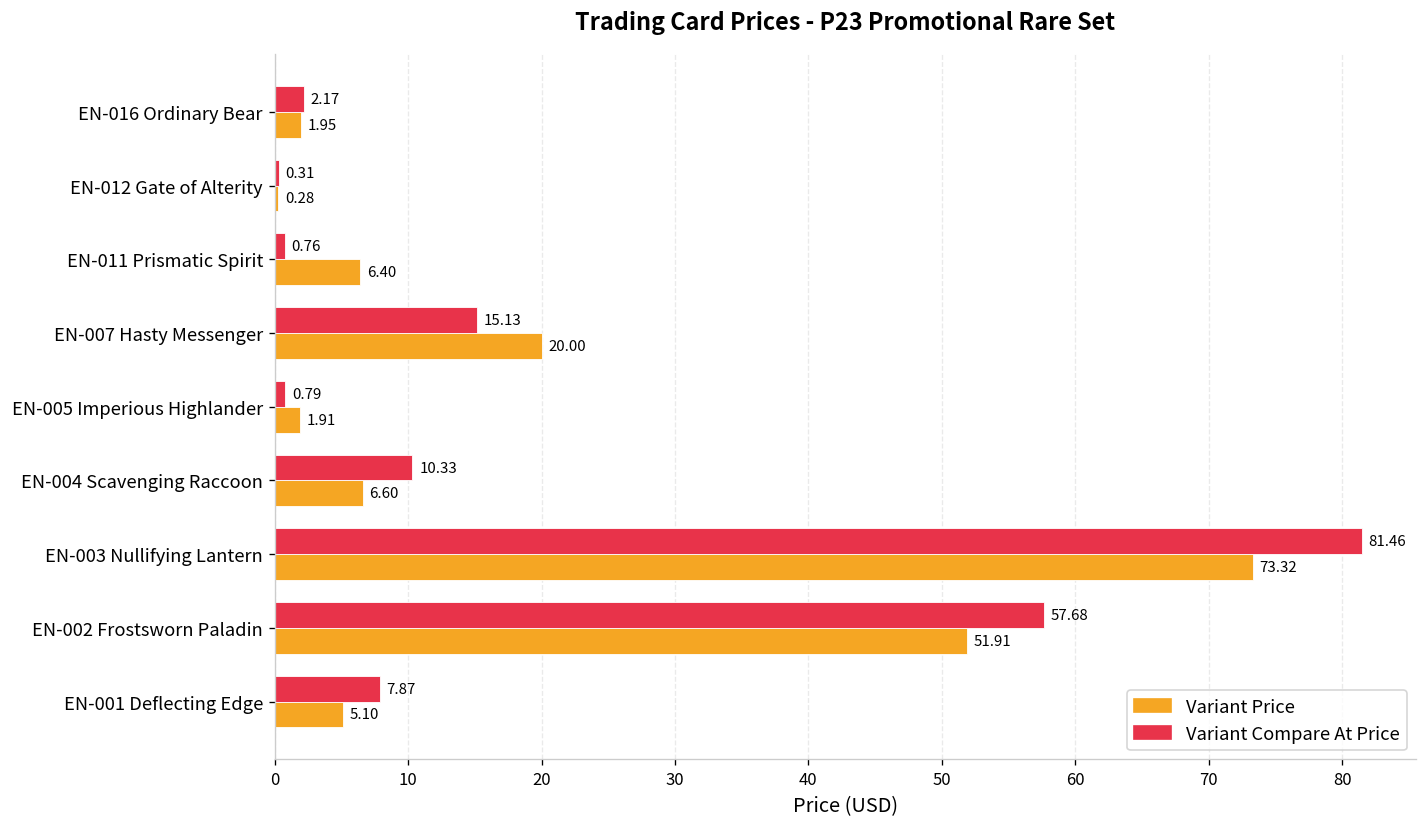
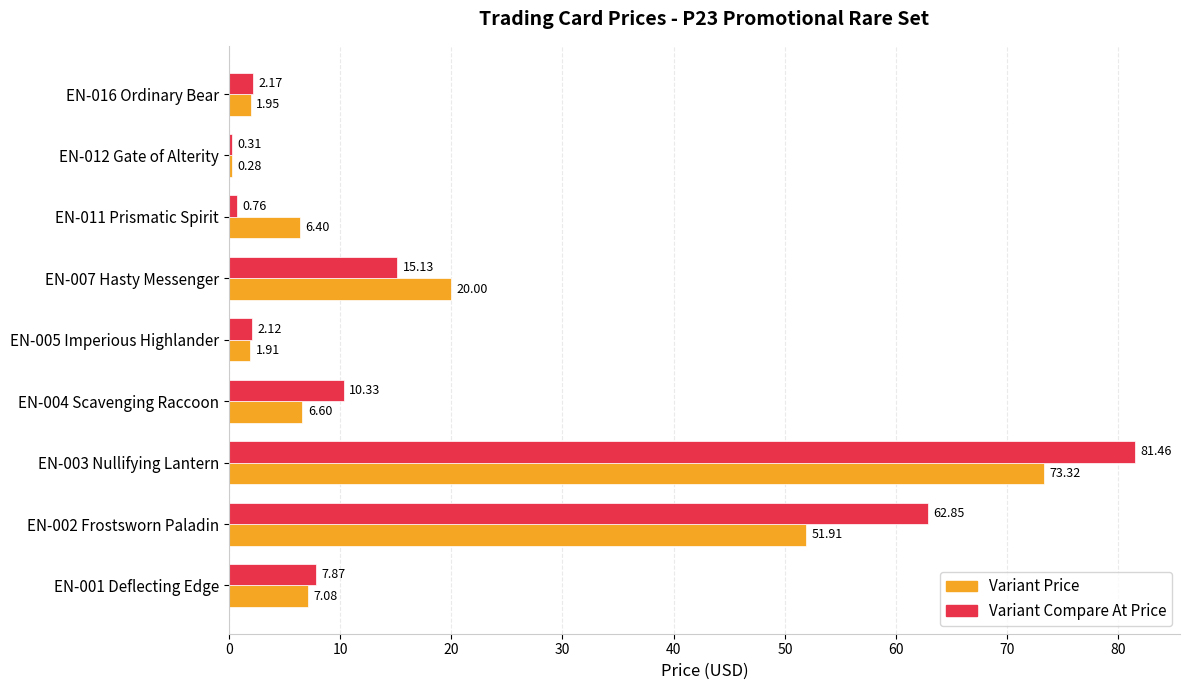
  {
    "Variant Price": {
      "EN-016 Ordinary Bear": 1.95,
      "EN-012 Gate of Alterity": 0.28,
      "EN-011 Prismatic Spirit": 6.40,
      "EN-007 Hasty Messenger": 20.00,
      "EN-005 Imperious Highlander": 1.91,
      "EN-004 Scavenging Raccoon": 6.60,
      "EN-003 Nullifying Lantern": 73.32,
      "EN-002 Frostsworn Paladin": 51.91,
-     "EN-001 Deflecting Edge": 5.10
+     "EN-001 Deflecting Edge": 7.08
    },
    "Variant Compare At Price": {
      "EN-016 Ordinary Bear": 2.17,
      "EN-012 Gate of Alterity": 0.31,
      "EN-011 Prismatic Spirit": 0.76,
      "EN-007 Hasty Messenger": 15.13,
-     "EN-005 Imperious Highlander": 0.79,
+     "EN-005 Imperious Highlander": 2.12,
      "EN-004 Scavenging Raccoon": 10.33,
      "EN-003 Nullifying Lantern": 81.46,
-     "EN-002 Frostsworn Paladin": 57.68,
+     "EN-002 Frostsworn Paladin": 62.85,
      "EN-001 Deflecting Edge": 7.87
    }
  }
